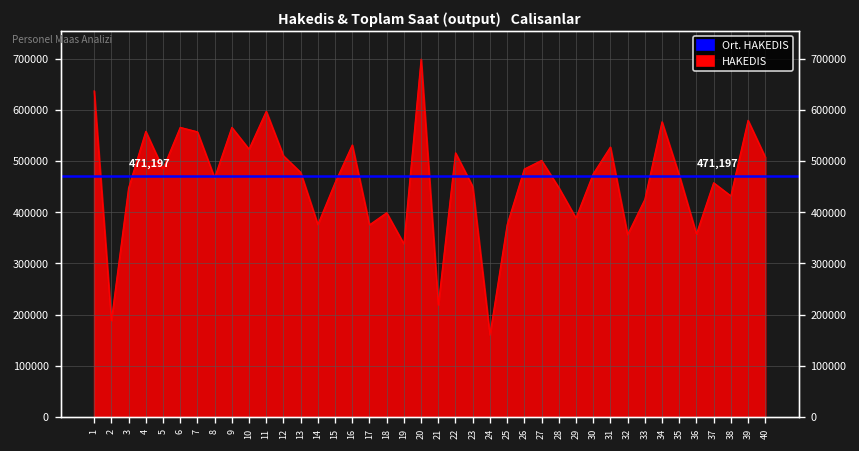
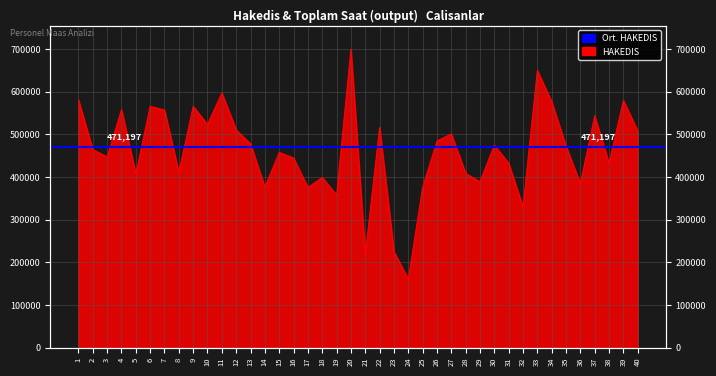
  {
-   "1": 640000,
-   "2": 190000,
+   "1": 580000,
+   "2": 460000,
    "4": 560000,
-   "5": 480000,
+   "5": 410000,
    "6": 570000,
    "7": 560000,
-   "8": 470000,
+   "8": 410000,
    "9": 570000,
    "10": 520000,
    "11": 600000,
    "12": 510000,
    "13": 480000,
    "14": 380000,
    "15": 460000,
-   "16": 530000,
+   "16": 440000,
    "17": 380000,
    "18": 400000,
-   "19": 340000,
+   "19": 360000,
    "20": 700000,
    "21": 220000,
    "22": 520000,
-   "23": 450000,
+   "23": 230000,
    "24": 160000,
    "25": 380000,
    "26": 480000,
    "27": 500000,
-   "28": 450000,
+   "28": 410000,
    "29": 390000,
    "30": 470000,
-   "31": 530000,
-   "32": 360000,
-   "33": 420000,
+   "31": 430000,
+   "32": 330000,
+   "33": 650000,
    "34": 580000,
-   "36": 360000,
-   "37": 460000,
+   "36": 380000,
+   "37": 540000,
    "38": 430000,
    "39": 580000,
    "40": 510000
  }
